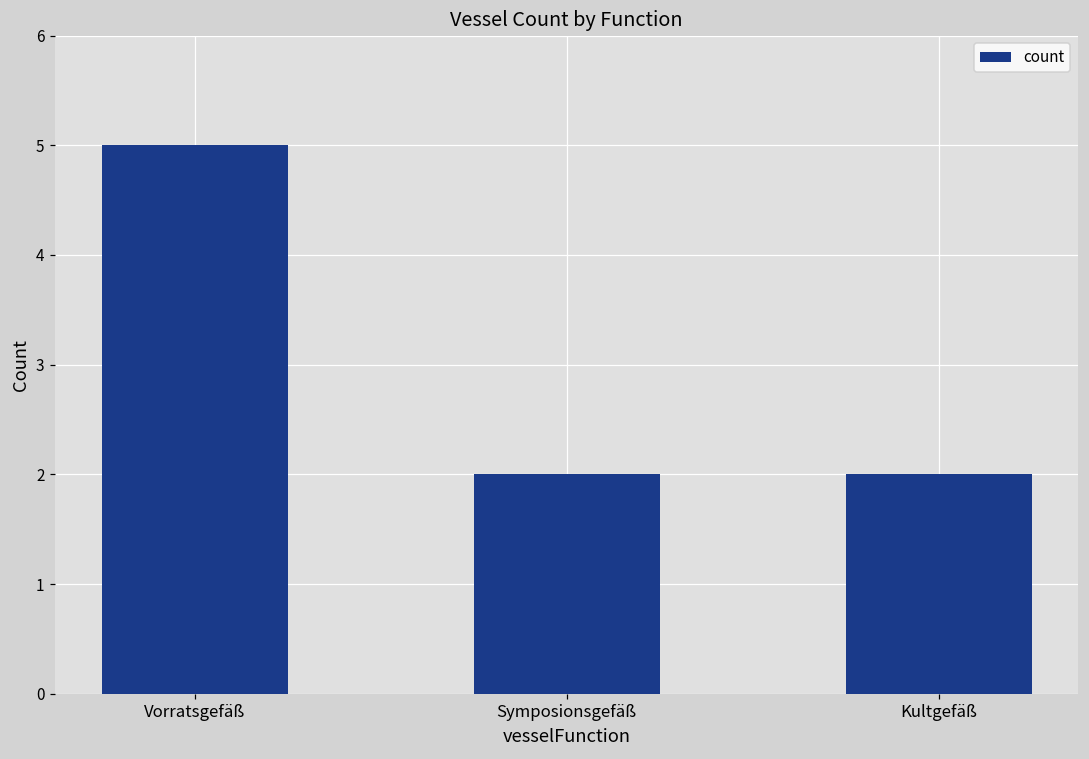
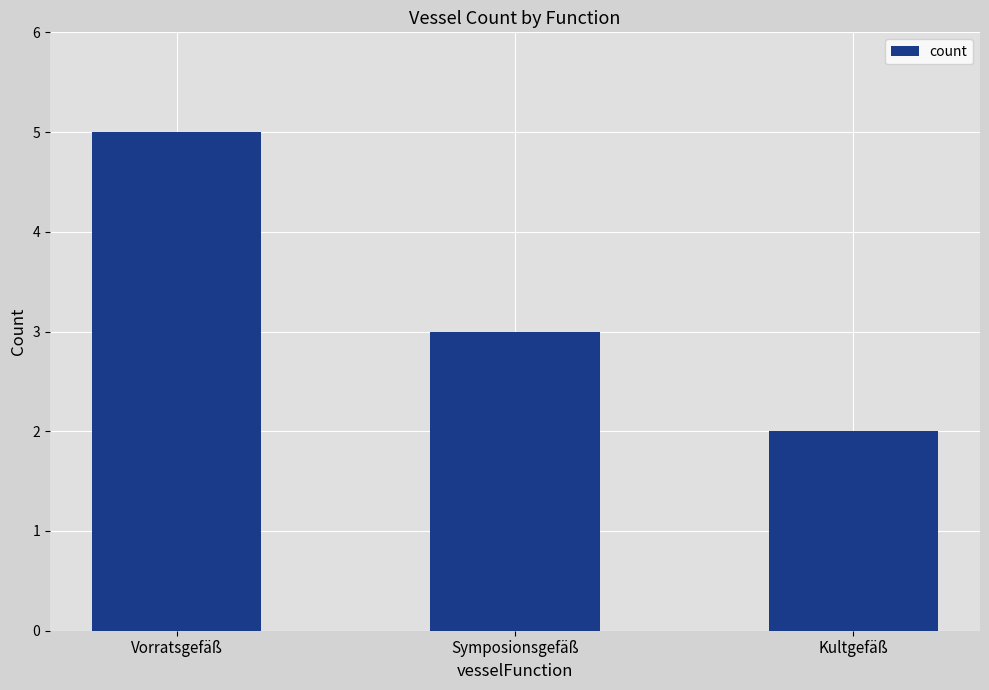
  {
    "Vorratsgefäß": 5,
-   "Symposionsgefäß": 2,
+   "Symposionsgefäß": 3,
    "Kultgefäß": 2
  }
